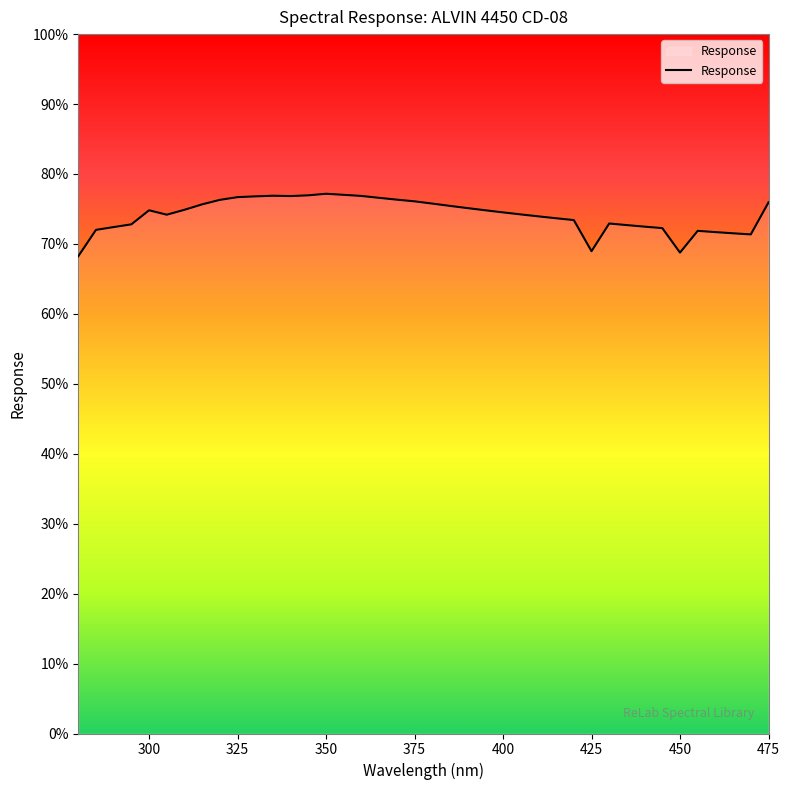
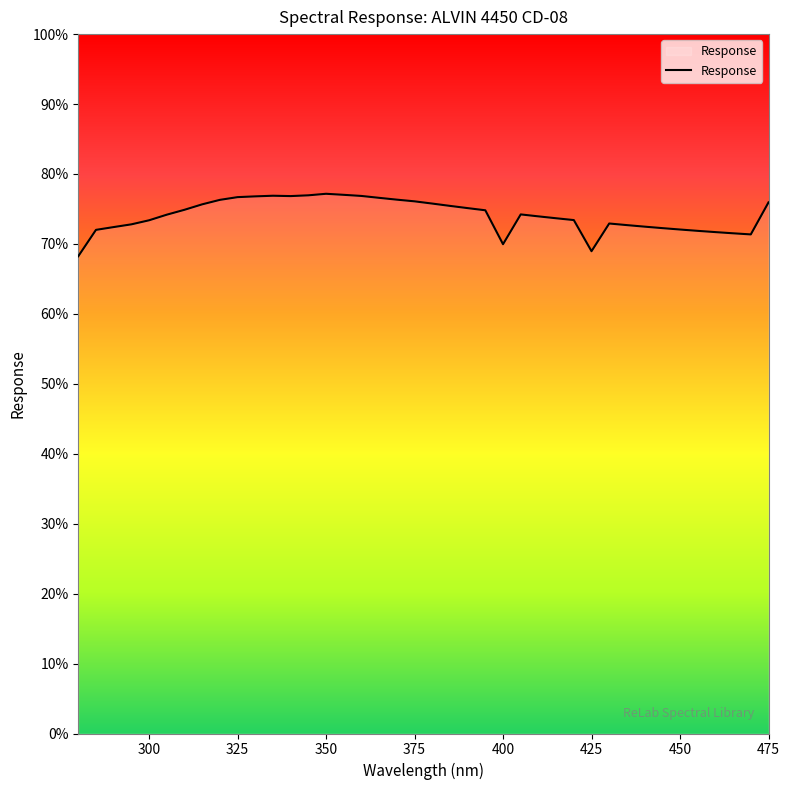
  {
-   "300": "75%",
+   "300": "73%",
    "325": "77%",
    "350": "77%",
    "375": "76%",
-   "400": "75%",
+   "400": "70%",
    "425": "69%",
-   "450": "69%",
+   "450": "72%",
    "475": "76%"
  }
